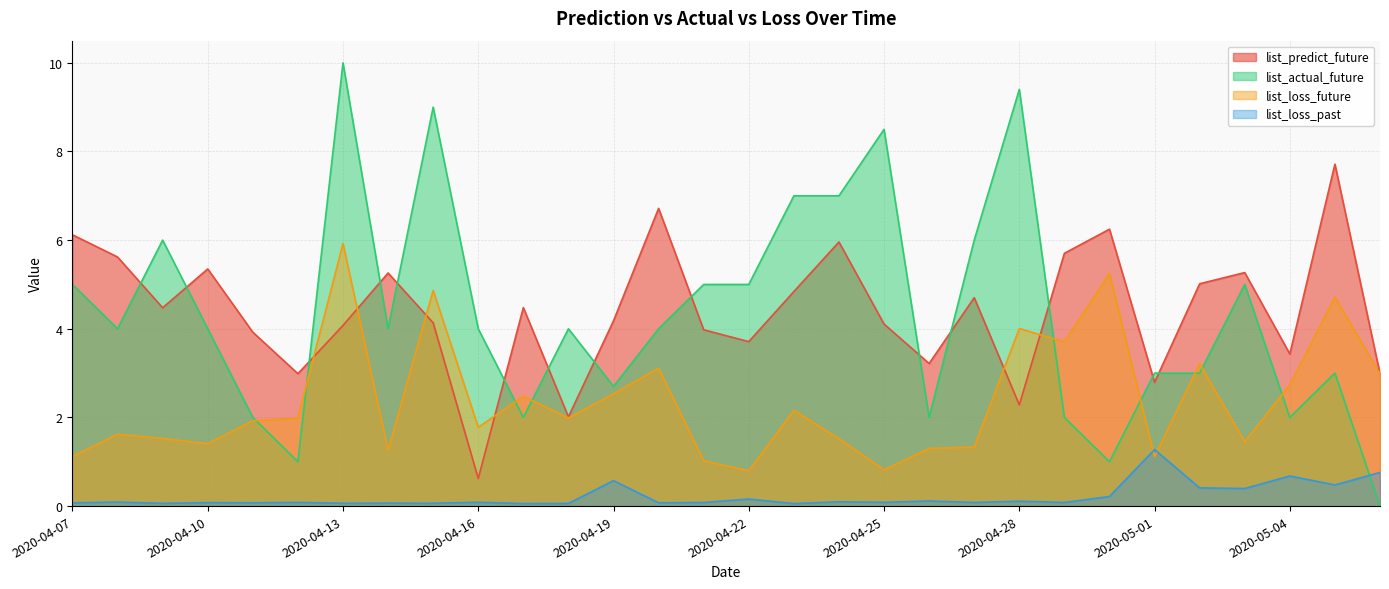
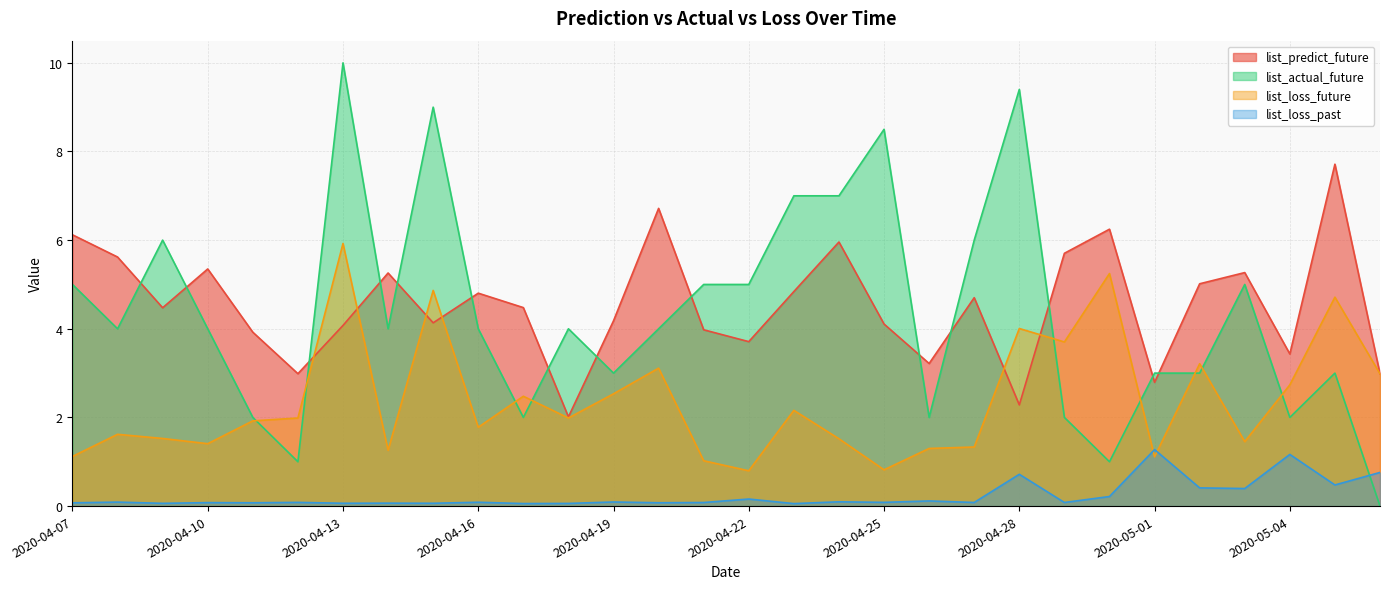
  {
    "list_predict_future": {
      "2020-04-07": 6.1,
      "2020-04-10": 5.3,
      "2020-04-13": 4.1,
-     "2020-04-16": 0.6,
+     "2020-04-16": 4.8,
      "2020-04-19": 4.2,
      "2020-04-22": 3.7,
      "2020-04-25": 4.1,
      "2020-04-28": 2.3,
      "2020-05-01": 2.8,
      "2020-05-04": 3.4
    },
    "list_actual_future": {
      "2020-04-07": 5.0,
      "2020-04-10": 4.0,
      "2020-04-13": 10.0,
      "2020-04-16": 4.0,
-     "2020-04-19": 2.7,
+     "2020-04-19": 3.0,
      "2020-04-22": 5.0,
      "2020-04-25": 8.5,
      "2020-04-28": 9.4,
      "2020-05-01": 3.0,
      "2020-05-04": 2.0
    },
    "list_loss_future": {
      "2020-04-07": 1.1,
      "2020-04-10": 1.4,
      "2020-04-13": 5.9,
      "2020-04-16": 1.8,
      "2020-04-19": 2.5,
      "2020-04-22": 0.8,
      "2020-04-25": 0.8,
      "2020-04-28": 4.0,
      "2020-05-01": 1.1,
      "2020-05-04": 2.7
    },
    "list_loss_past": {
      "2020-04-07": 0.1,
      "2020-04-10": 0.1,
      "2020-04-13": 0.1,
      "2020-04-16": 0.1,
-     "2020-04-19": 0.6,
+     "2020-04-19": 0.1,
      "2020-04-22": 0.2,
      "2020-04-25": 0.1,
-     "2020-04-28": 0.1,
+     "2020-04-28": 0.7,
      "2020-05-01": 1.3,
-     "2020-05-04": 0.7
+     "2020-05-04": 1.2
    }
  }
